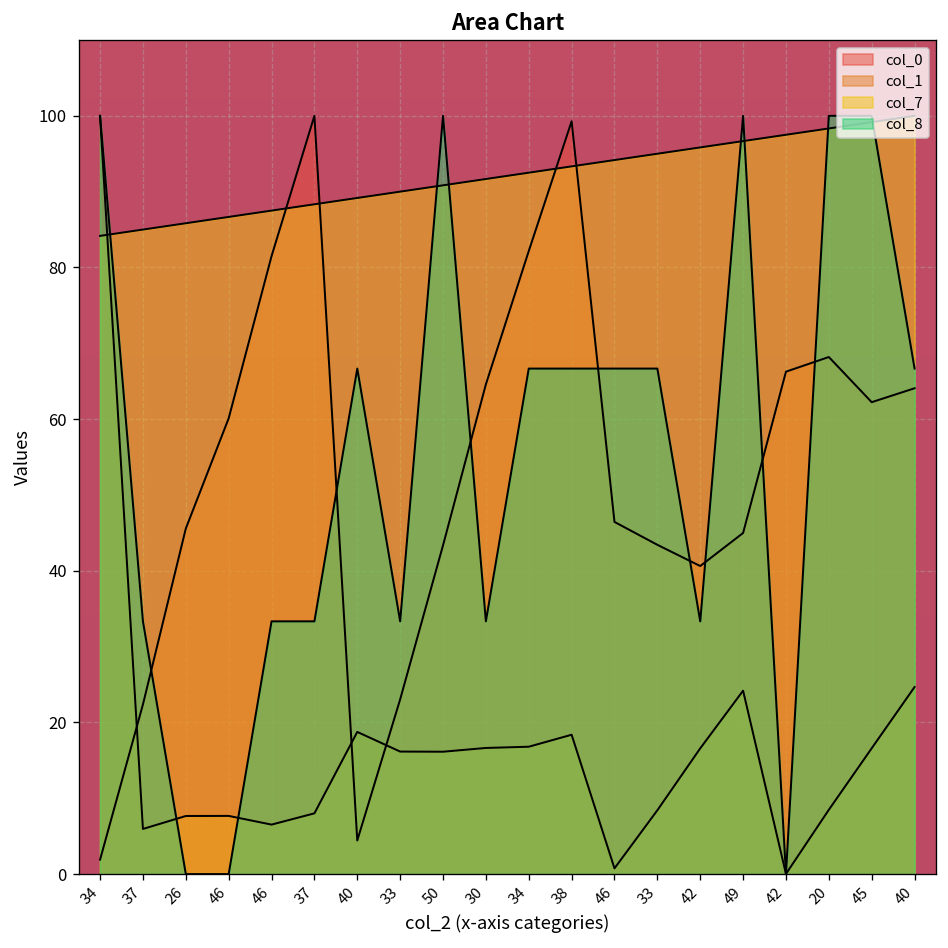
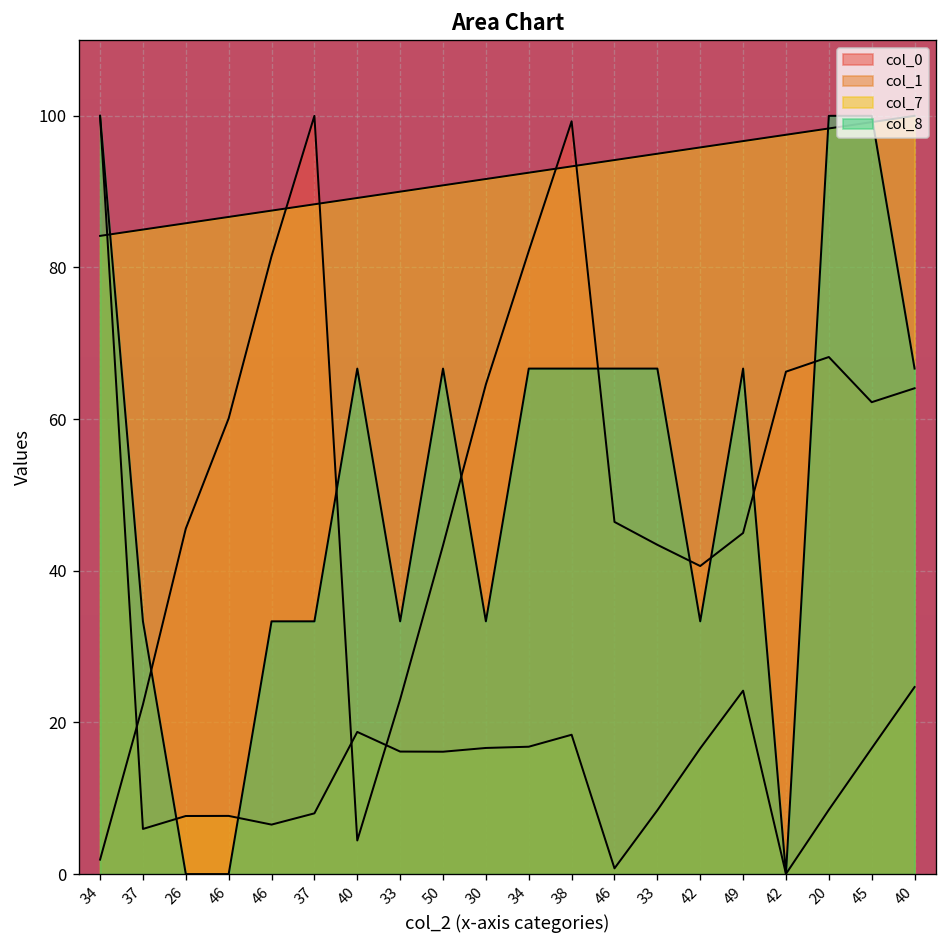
  {
    "col_8": {
      "26": 0,
-     "50": 100,
+     "50": 67,
      "30": 33,
      "38": 67,
-     "49": 100,
+     "49": 67,
      "20": 100
    }
  }
